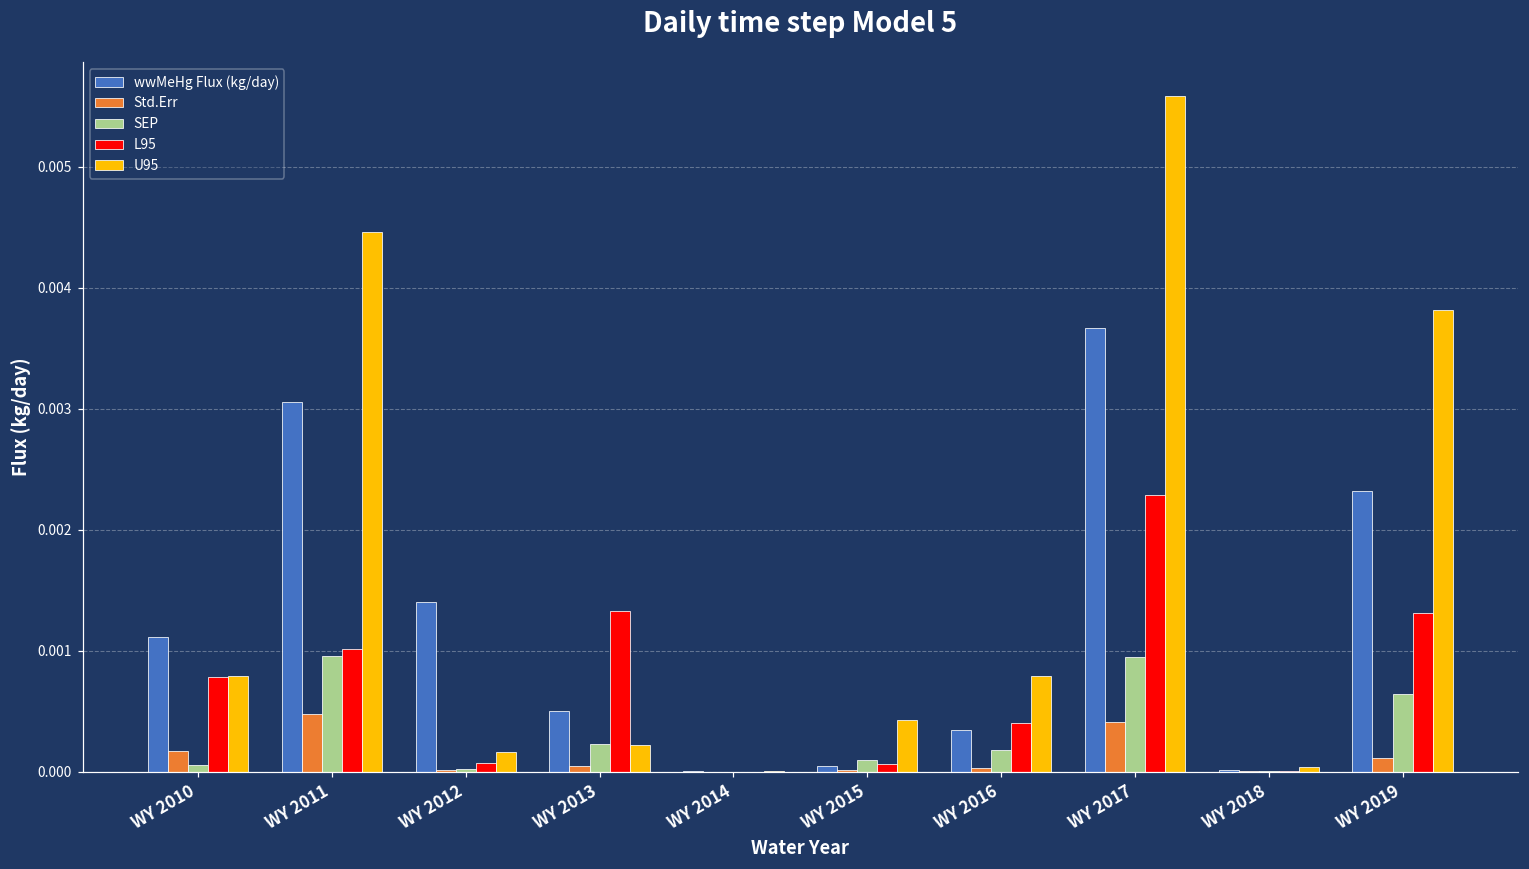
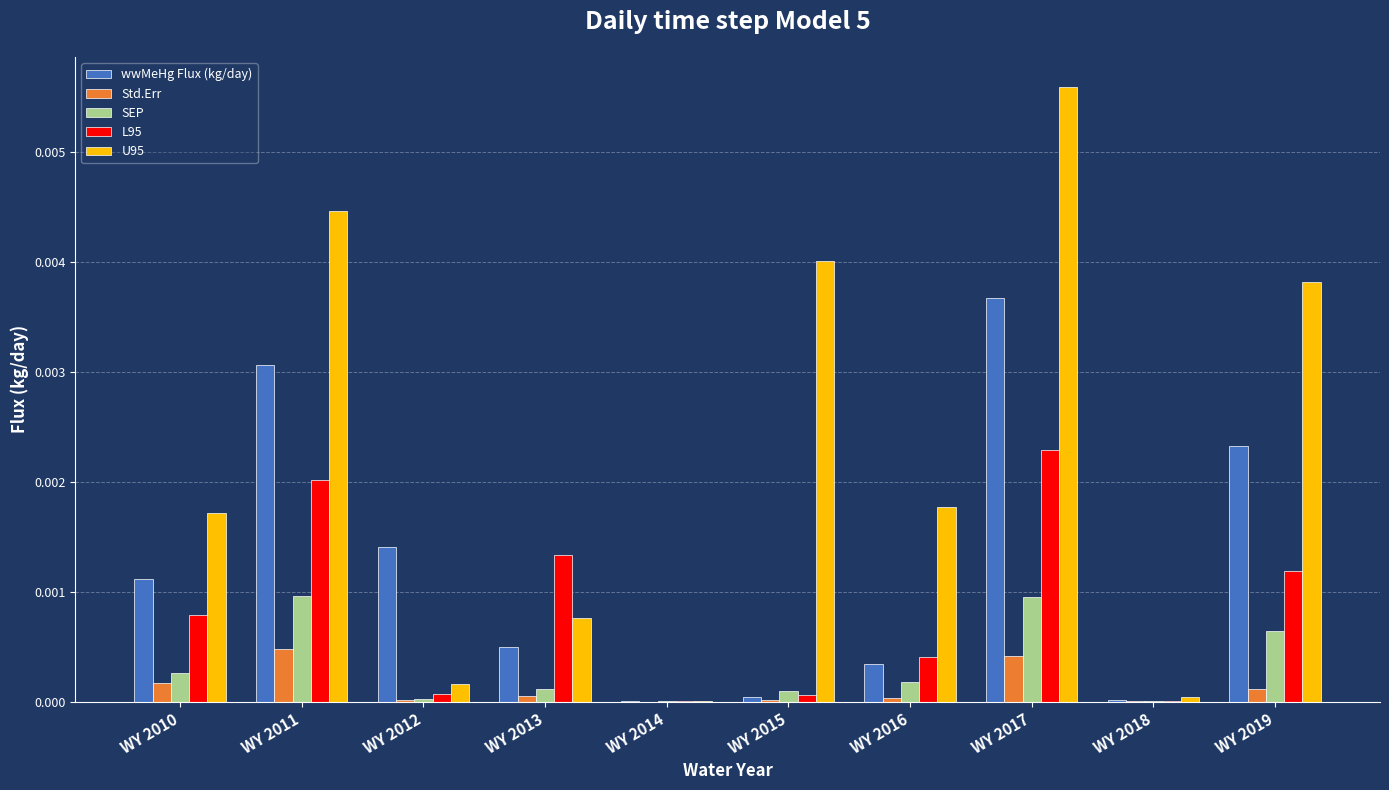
  {
    "wwMeHg Flux (kg/day)": {
      "WY 2010": 0.00112,
      "WY 2011": 0.00306,
      "WY 2012": 0.00140,
      "WY 2013": 0.00050,
      "WY 2015": 0.00005,
      "WY 2016": 0.00034,
      "WY 2017": 0.00367,
      "WY 2019": 0.00232
    },
    "Std.Err": {
      "WY 2010": 0.00017,
      "WY 2011": 0.00047,
      "WY 2013": 0.00005,
      "WY 2016": 0.00003,
      "WY 2017": 0.00041,
      "WY 2019": 0.00011
    },
    "SEP": {
-     "WY 2010": 0.00005,
+     "WY 2010": 0.00026,
      "WY 2011": 0.00096,
      "WY 2012": 0.00002,
-     "WY 2013": 0.00023,
+     "WY 2013": 0.00012,
      "WY 2015": 0.00010,
      "WY 2016": 0.00018,
      "WY 2017": 0.00095,
      "WY 2019": 0.00064
    },
    "L95": {
      "WY 2010": 0.00079,
-     "WY 2011": 0.00102,
+     "WY 2011": 0.00201,
      "WY 2012": 0.00007,
      "WY 2013": 0.00133,
      "WY 2015": 0.00006,
      "WY 2016": 0.00041,
      "WY 2017": 0.00229,
-     "WY 2019": 0.00131
+     "WY 2019": 0.00119
    },
    "U95": {
-     "WY 2010": 0.00079,
+     "WY 2010": 0.00171,
      "WY 2011": 0.00446,
      "WY 2012": 0.00016,
-     "WY 2013": 0.00022,
-     "WY 2015": 0.00043,
-     "WY 2016": 0.00079,
+     "WY 2013": 0.00076,
+     "WY 2015": 0.00401,
+     "WY 2016": 0.00176,
      "WY 2017": 0.00558,
      "WY 2018": 0.00004,
      "WY 2019": 0.00382
    }
  }
